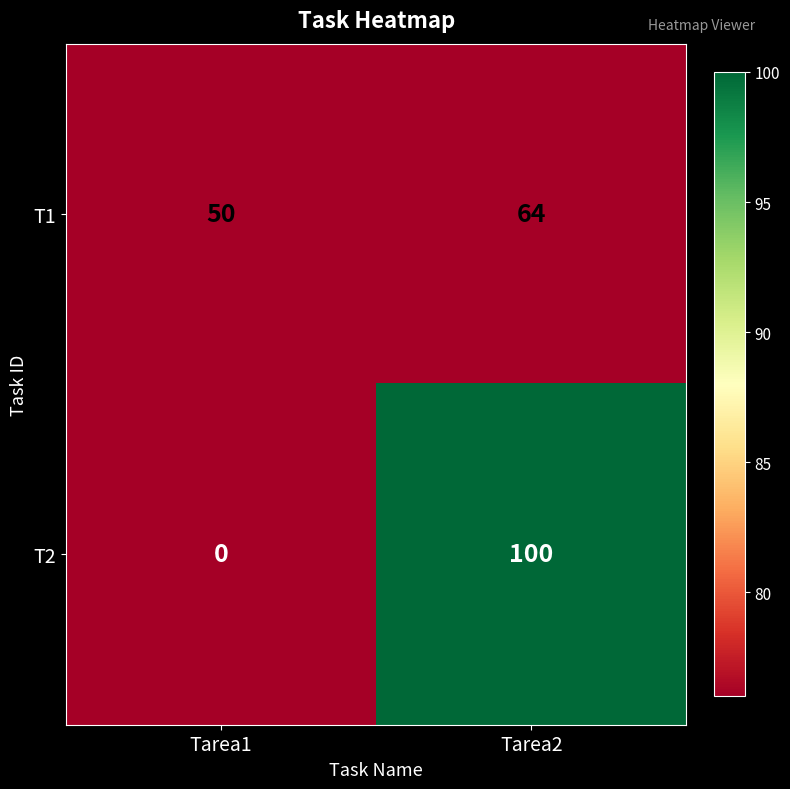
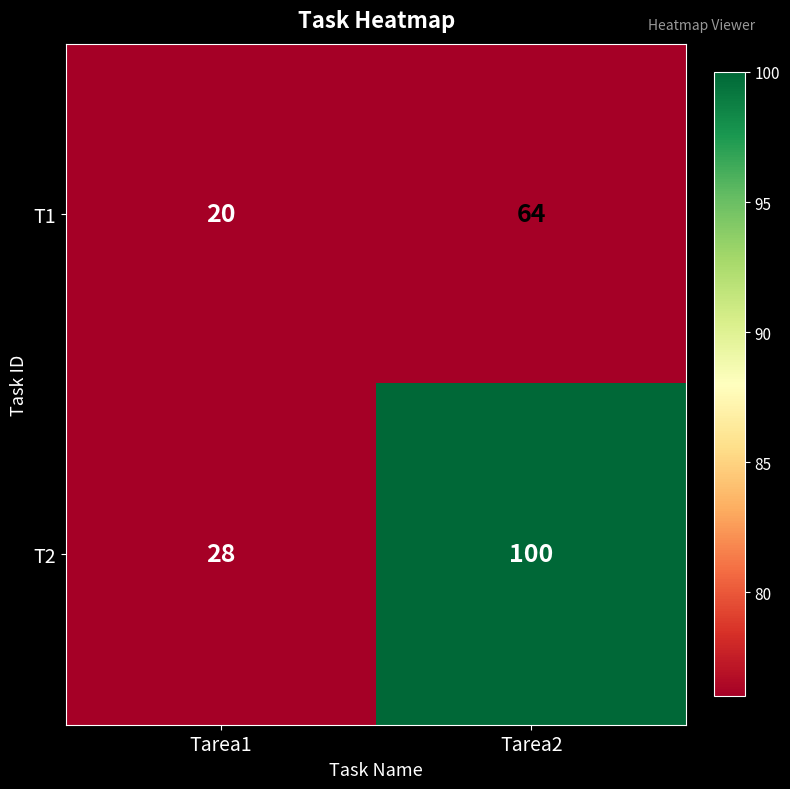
  {
    "T1": {
-     "Tarea1": 50,
+     "Tarea1": 20,
      "Tarea2": 64
    },
    "T2": {
-     "Tarea1": 0,
+     "Tarea1": 28,
      "Tarea2": 100
    }
  }
